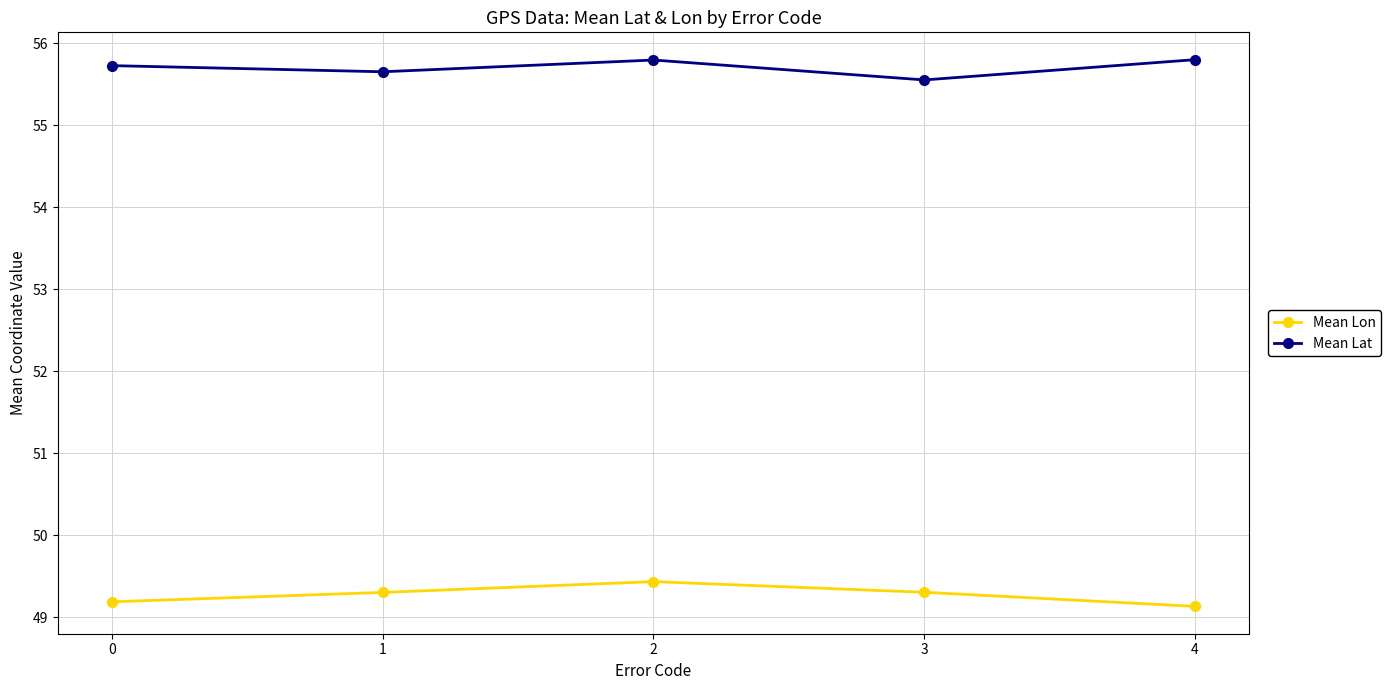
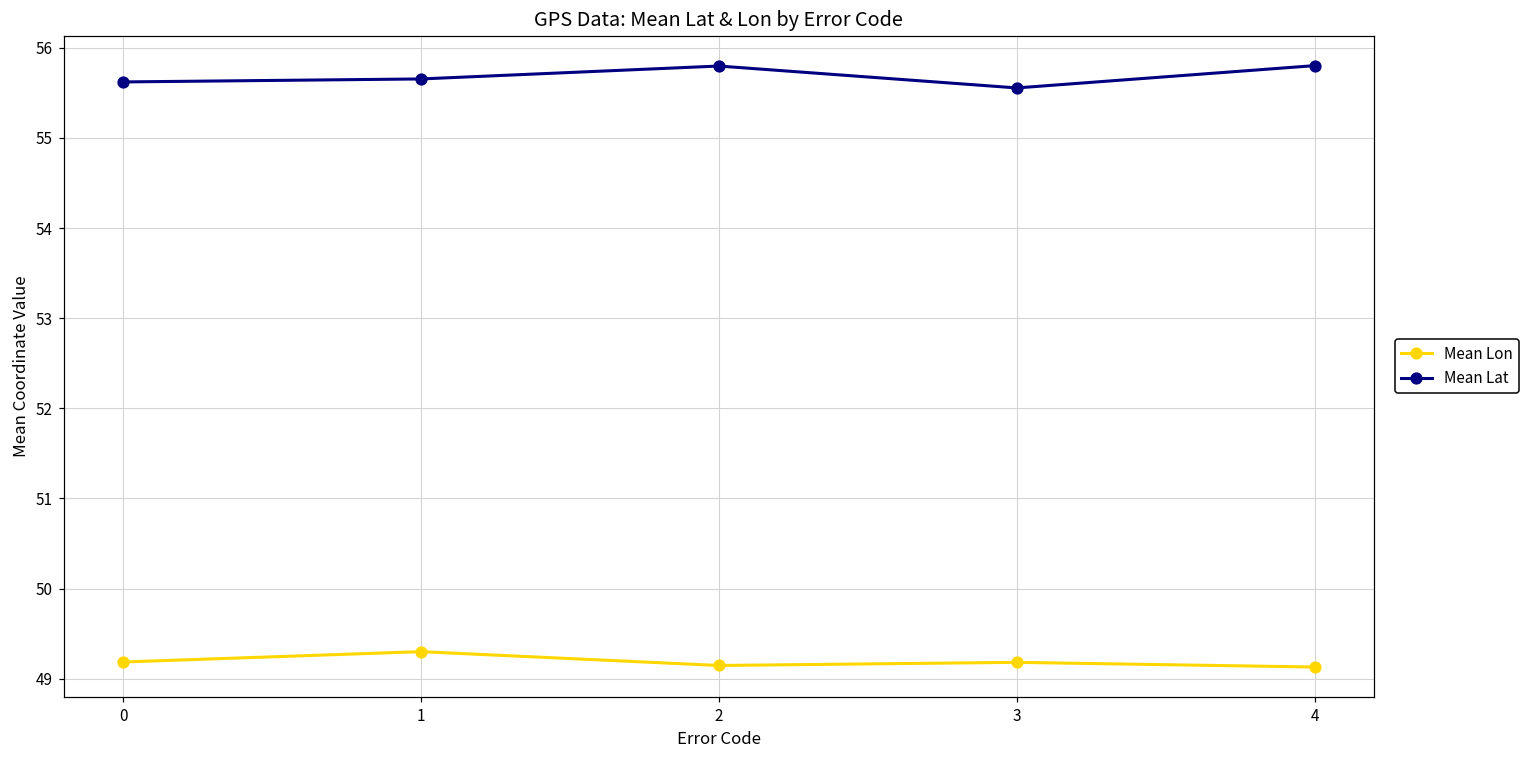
  {
    "Mean Lon": {
      "0": 49.2,
      "1": 49.3,
-     "2": 49.4,
-     "3": 49.3,
+     "2": 49.1,
+     "3": 49.2,
      "4": 49.1
    },
    "Mean Lat": {
-     "0": 55.7,
+     "0": 55.6,
      "1": 55.7,
      "2": 55.8,
      "3": 55.6,
      "4": 55.8
    }
  }
